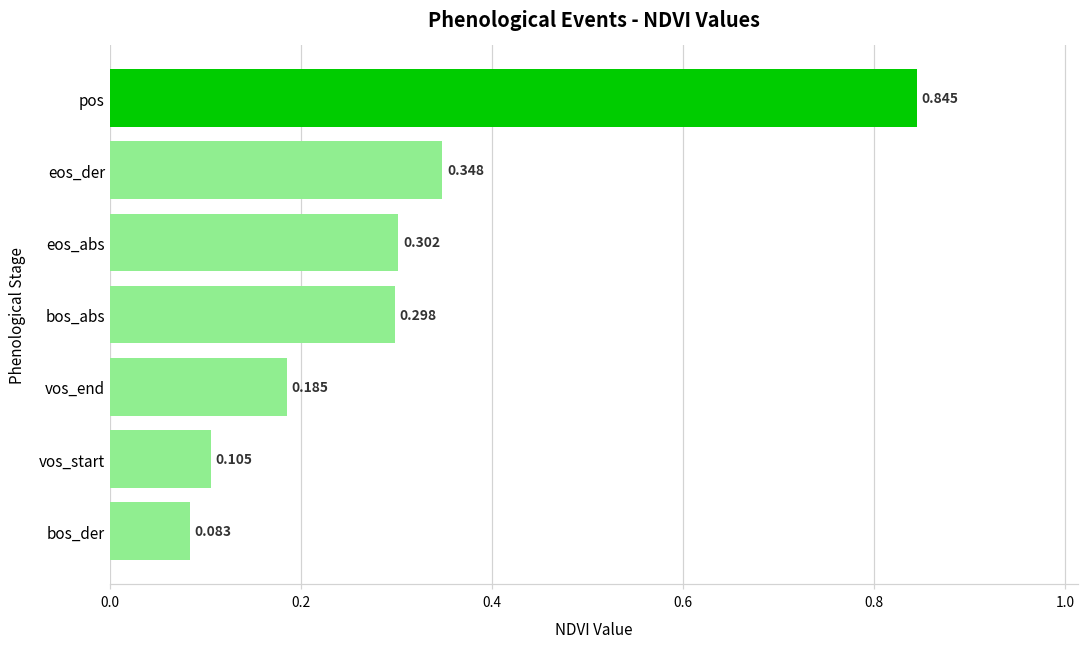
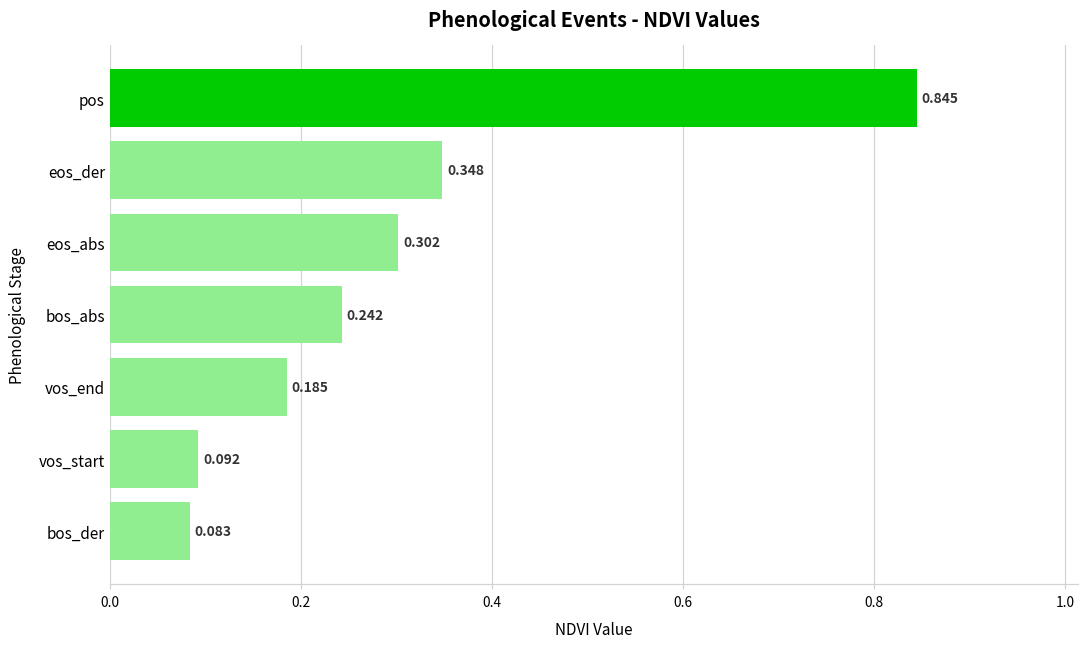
  {
    "pos": 0.845,
    "eos_der": 0.348,
    "eos_abs": 0.302,
-   "bos_abs": 0.298,
+   "bos_abs": 0.242,
    "vos_end": 0.185,
-   "vos_start": 0.105,
+   "vos_start": 0.092,
    "bos_der": 0.083
  }
